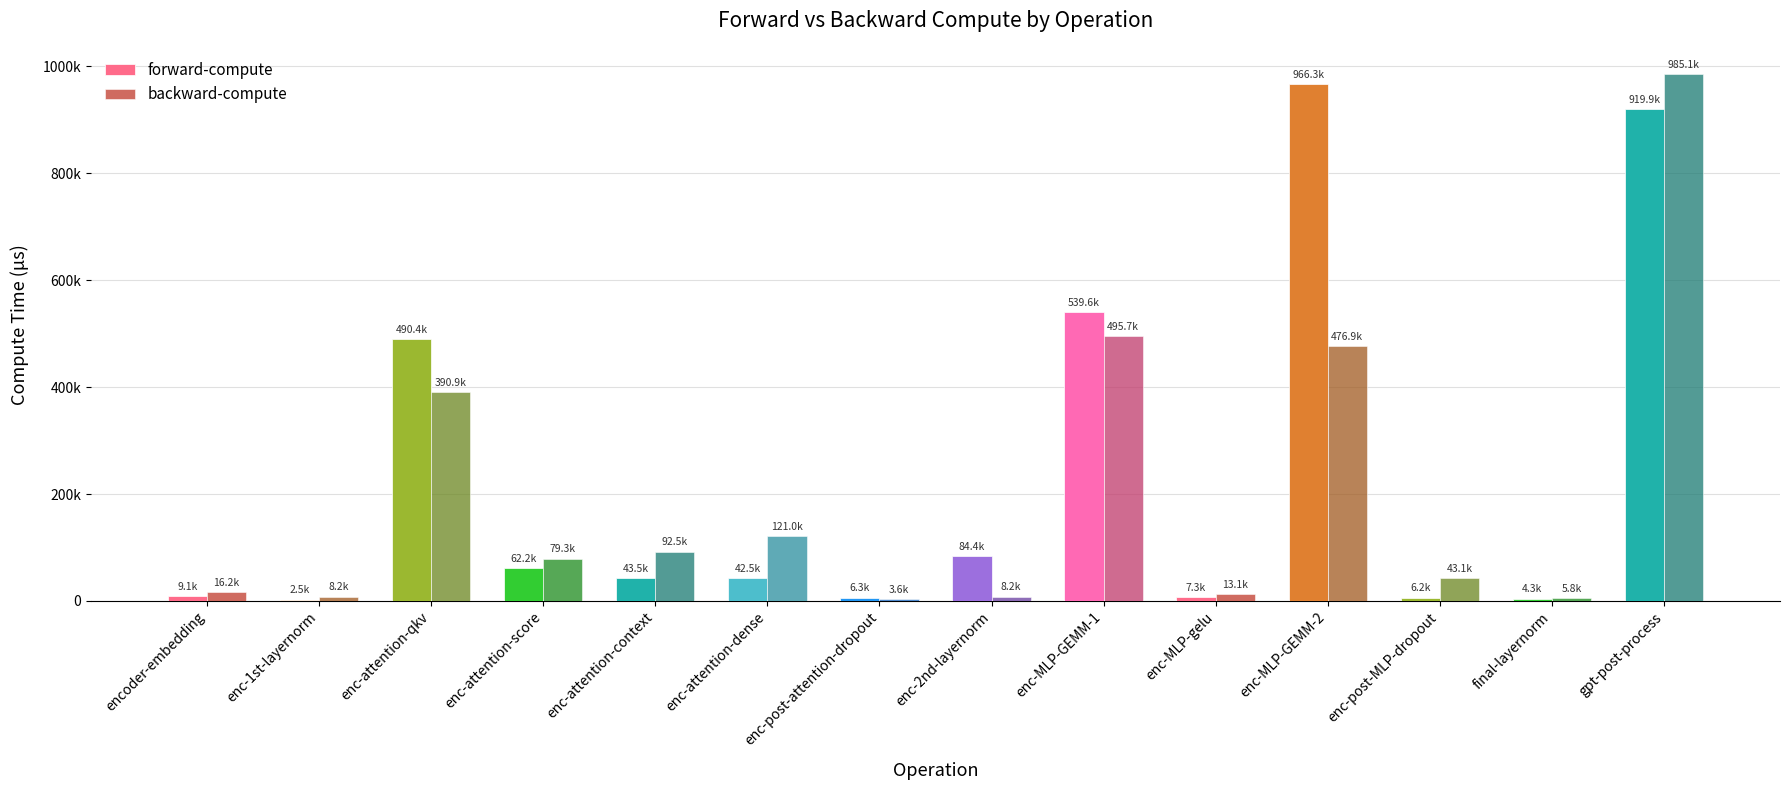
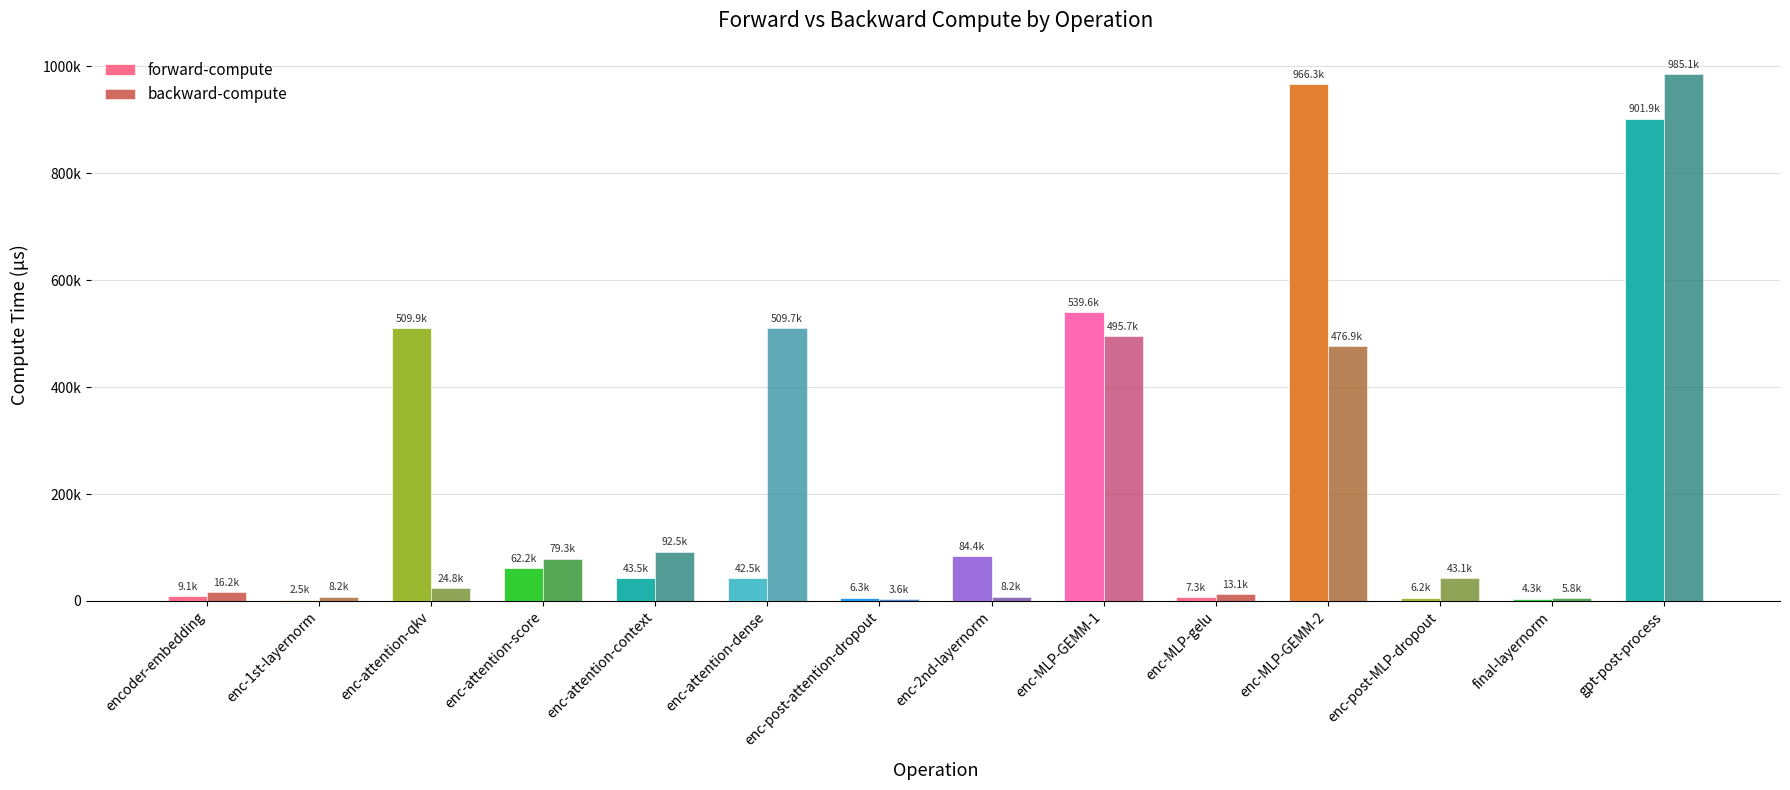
  {
    "forward-compute": {
      "encoder-embedding": "9.1k",
      "enc-1st-layernorm": "2.5k",
-     "enc-attention-qkv": "490.4k",
+     "enc-attention-qkv": "509.9k",
      "enc-attention-score": "62.2k",
      "enc-attention-context": "43.5k",
      "enc-attention-dense": "42.5k",
      "enc-post-attention-dropout": "6.3k",
      "enc-2nd-layernorm": "84.4k",
      "enc-MLP-GEMM-1": "539.6k",
      "enc-MLP-gelu": "7.3k",
      "enc-MLP-GEMM-2": "966.3k",
      "enc-post-MLP-dropout": "6.2k",
      "final-layernorm": "4.3k",
-     "gpt-post-process": "919.9k"
+     "gpt-post-process": "901.9k"
    },
    "backward-compute": {
      "encoder-embedding": "16.2k",
      "enc-1st-layernorm": "8.2k",
-     "enc-attention-qkv": "390.9k",
+     "enc-attention-qkv": "24.8k",
      "enc-attention-score": "79.3k",
      "enc-attention-context": "92.5k",
-     "enc-attention-dense": "121.0k",
+     "enc-attention-dense": "509.7k",
      "enc-post-attention-dropout": "3.6k",
      "enc-2nd-layernorm": "8.2k",
      "enc-MLP-GEMM-1": "495.7k",
      "enc-MLP-gelu": "13.1k",
      "enc-MLP-GEMM-2": "476.9k",
      "enc-post-MLP-dropout": "43.1k",
      "final-layernorm": "5.8k",
      "gpt-post-process": "985.1k"
    }
  }
